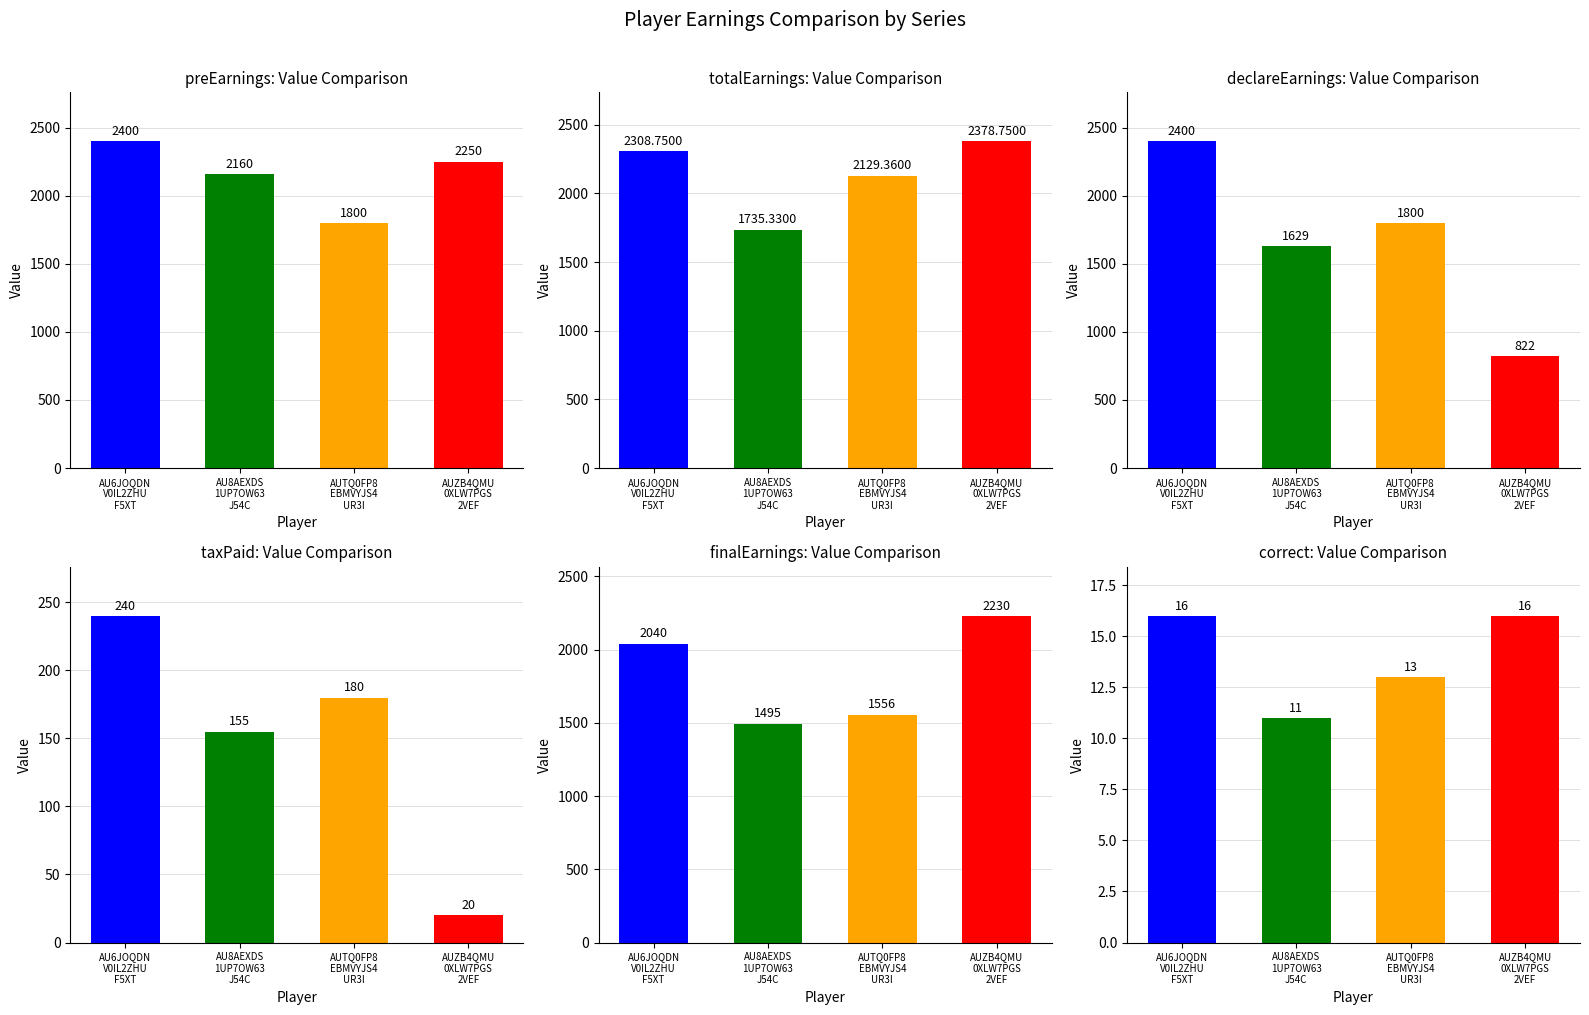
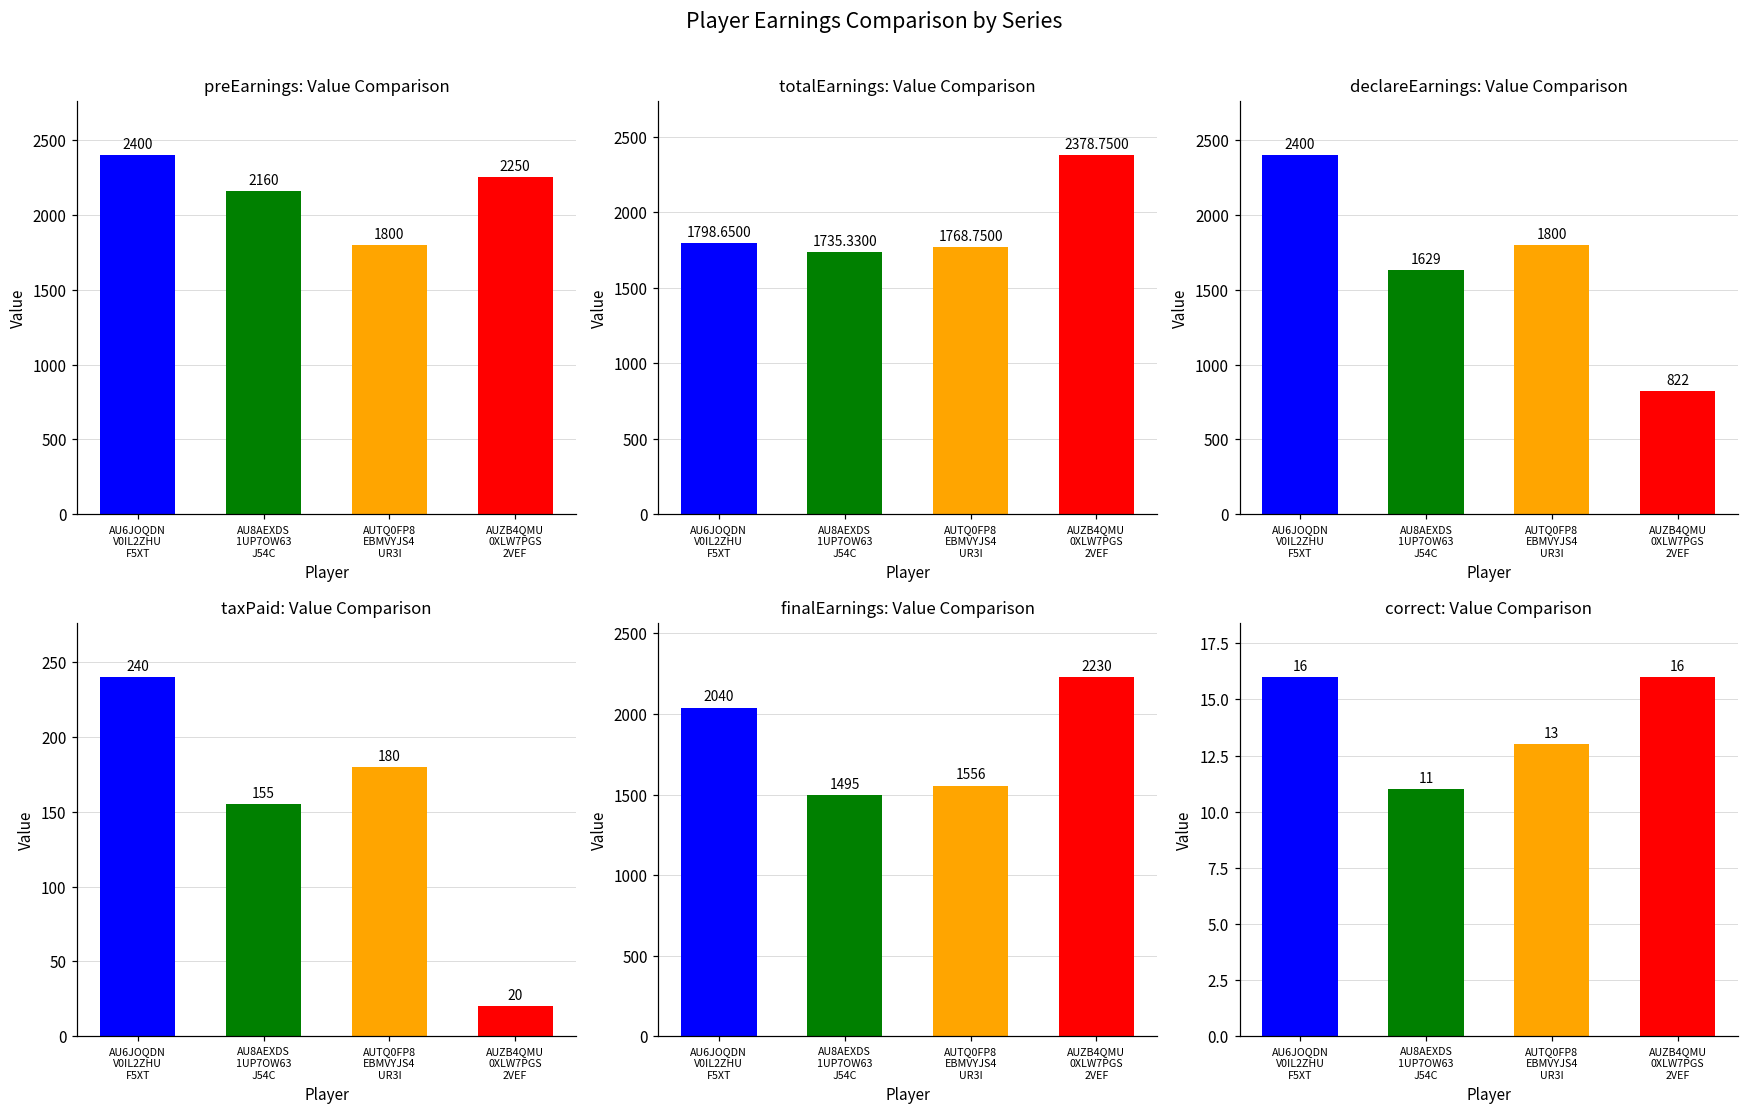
  {
    "preEarnings: Value Comparison": {
      "AU6JOQDN V0IL2ZHU F5XT": 2400,
      "AU8AEXDS 1UP7OW63 J54C": 2160,
      "AUTQ0FP8 EBMVYJS4 UR3I": 1800,
      "AUZB4QMU 0XLW7PGS 2VEF": 2250
    },
    "totalEarnings: Value Comparison": {
-     "AU6JOQDN V0IL2ZHU F5XT": 2308.7500,
+     "AU6JOQDN V0IL2ZHU F5XT": 1798.6500,
      "AU8AEXDS 1UP7OW63 J54C": 1735.3300,
-     "AUTQ0FP8 EBMVYJS4 UR3I": 2129.3600,
+     "AUTQ0FP8 EBMVYJS4 UR3I": 1768.7500,
      "AUZB4QMU 0XLW7PGS 2VEF": 2378.7500
    },
    "declareEarnings: Value Comparison": {
      "AU6JOQDN V0IL2ZHU F5XT": 2400,
      "AU8AEXDS 1UP7OW63 J54C": 1629,
      "AUTQ0FP8 EBMVYJS4 UR3I": 1800,
      "AUZB4QMU 0XLW7PGS 2VEF": 822
    },
    "taxPaid: Value Comparison": {
      "AU6JOQDN V0IL2ZHU F5XT": 240,
      "AU8AEXDS 1UP7OW63 J54C": 155,
      "AUTQ0FP8 EBMVYJS4 UR3I": 180,
      "AUZB4QMU 0XLW7PGS 2VEF": 20
    },
    "finalEarnings: Value Comparison": {
      "AU6JOQDN V0IL2ZHU F5XT": 2040,
      "AU8AEXDS 1UP7OW63 J54C": 1495,
      "AUTQ0FP8 EBMVYJS4 UR3I": 1556,
      "AUZB4QMU 0XLW7PGS 2VEF": 2230
    },
    "correct: Value Comparison": {
      "AU6JOQDN V0IL2ZHU F5XT": 16,
      "AU8AEXDS 1UP7OW63 J54C": 11,
      "AUTQ0FP8 EBMVYJS4 UR3I": 13,
      "AUZB4QMU 0XLW7PGS 2VEF": 16
    }
  }
